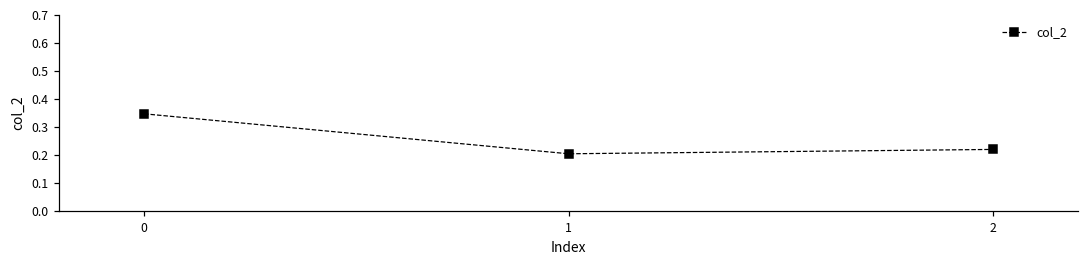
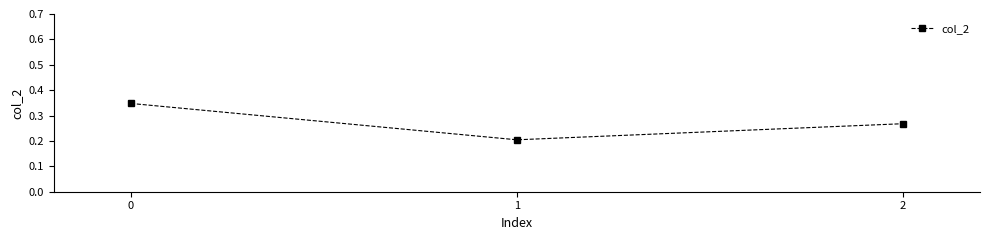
  {
    "0": 0.35,
    "1": 0.20,
-   "2": 0.22
+   "2": 0.27
  }
